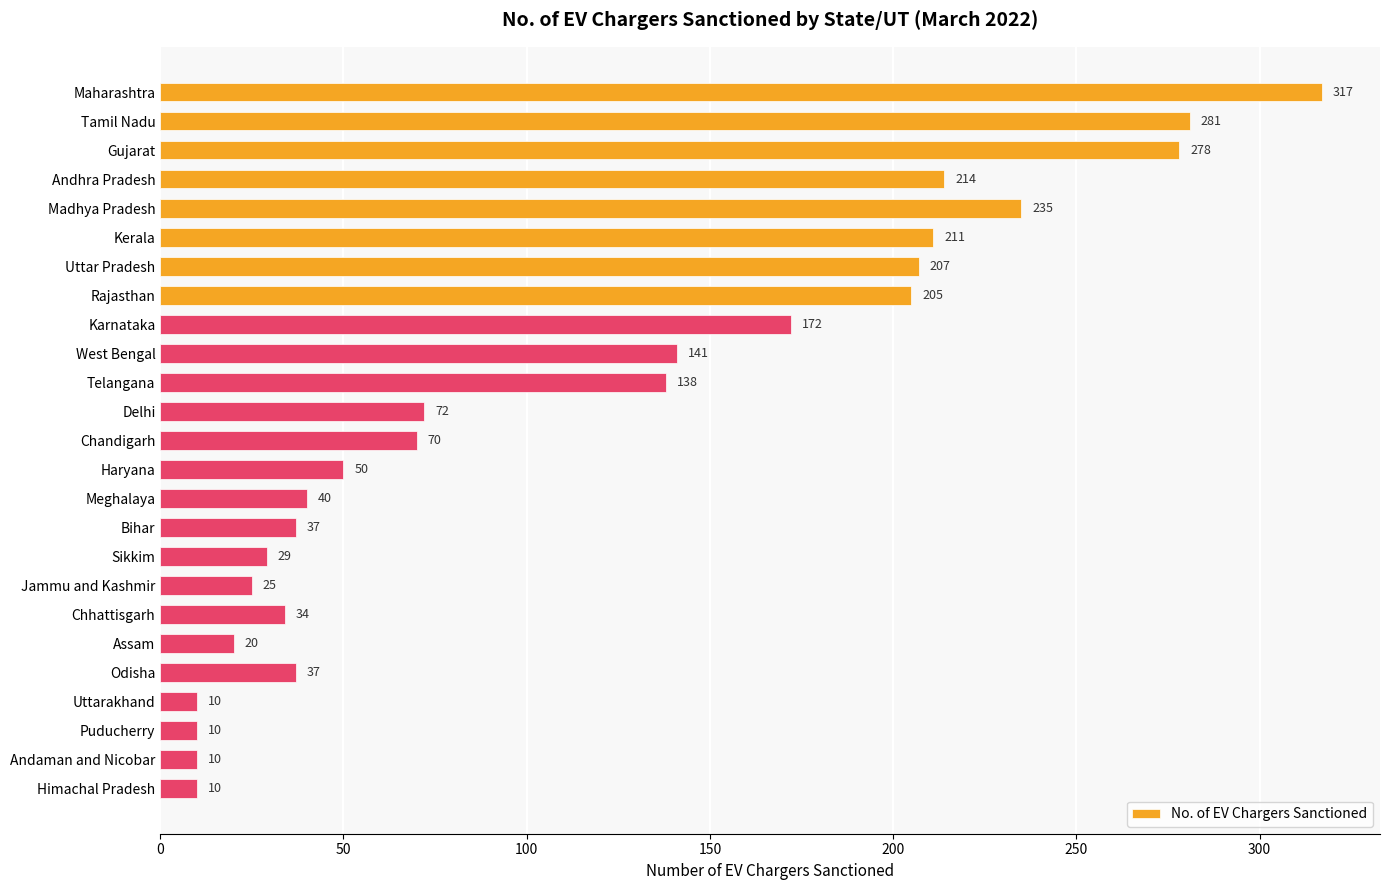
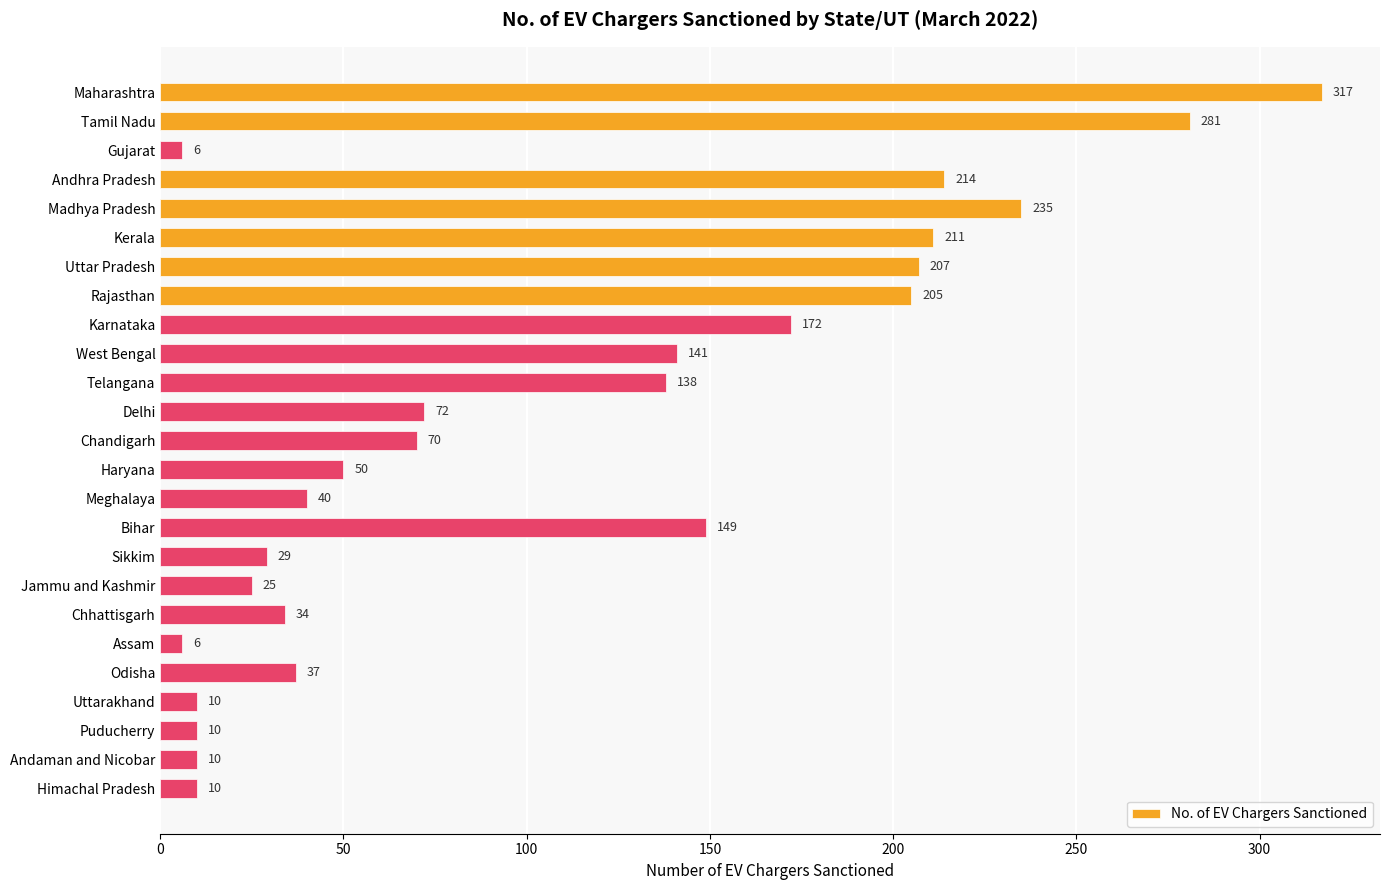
  {
    "Maharashtra": 317,
    "Tamil Nadu": 281,
-   "Gujarat": 278,
+   "Gujarat": 6,
    "Andhra Pradesh": 214,
    "Madhya Pradesh": 235,
    "Kerala": 211,
    "Uttar Pradesh": 207,
    "Rajasthan": 205,
    "Karnataka": 172,
    "West Bengal": 141,
    "Telangana": 138,
    "Delhi": 72,
    "Chandigarh": 70,
    "Haryana": 50,
    "Meghalaya": 40,
-   "Bihar": 37,
+   "Bihar": 149,
    "Sikkim": 29,
    "Jammu and Kashmir": 25,
    "Chhattisgarh": 34,
-   "Assam": 20,
+   "Assam": 6,
    "Odisha": 37,
    "Uttarakhand": 10,
    "Puducherry": 10,
    "Andaman and Nicobar": 10,
    "Himachal Pradesh": 10
  }
